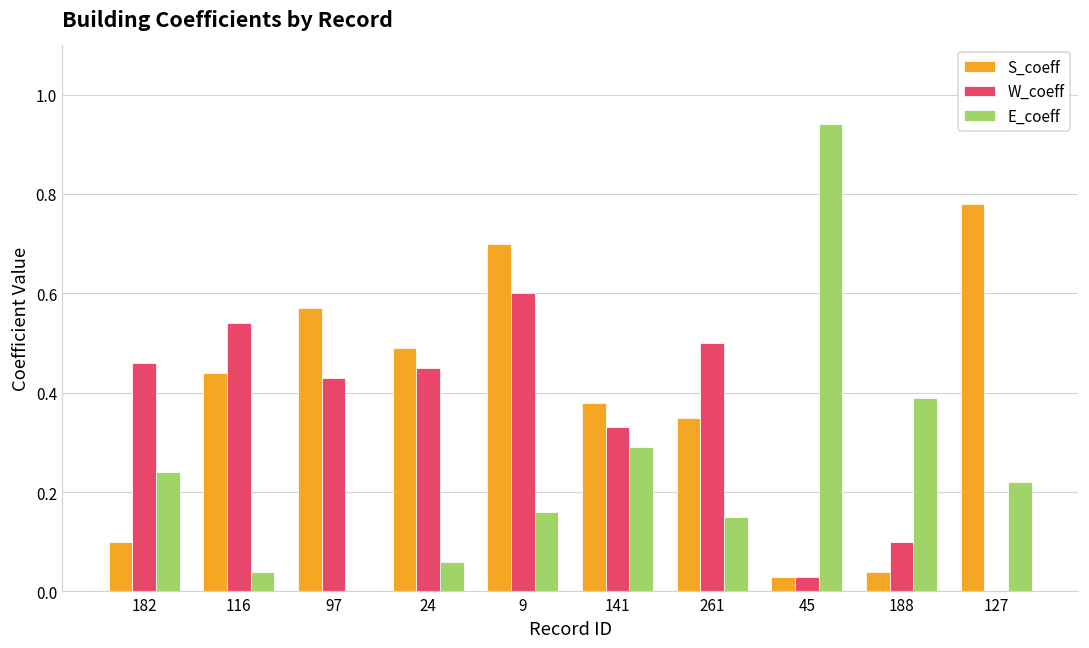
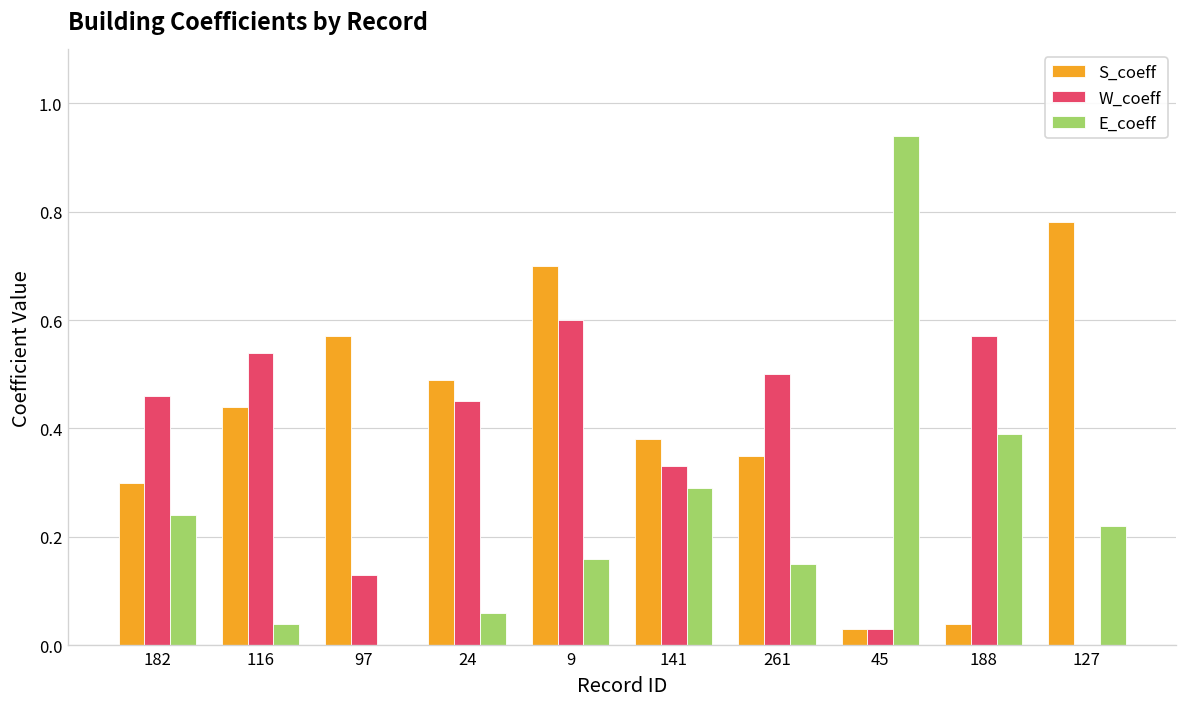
  {
    "S_coeff": {
-     "182": 0.1,
+     "182": 0.3,
      "116": 0.44,
      "97": 0.57,
      "24": 0.49,
      "9": 0.7,
      "141": 0.38,
      "261": 0.35,
      "45": 0.03,
      "188": 0.04,
      "127": 0.78
    },
    "W_coeff": {
      "182": 0.46,
      "116": 0.54,
-     "97": 0.43,
+     "97": 0.13,
      "24": 0.45,
      "9": 0.60,
      "141": 0.33,
      "261": 0.50,
      "45": 0.03,
-     "188": 0.10,
+     "188": 0.57,
      "127": 0.00
    },
    "E_coeff": {
      "182": 0.24,
      "116": 0.04,
      "97": 0.00,
      "24": 0.06,
      "9": 0.16,
      "141": 0.29,
      "261": 0.15,
      "45": 0.94,
      "188": 0.39,
      "127": 0.22
    }
  }
